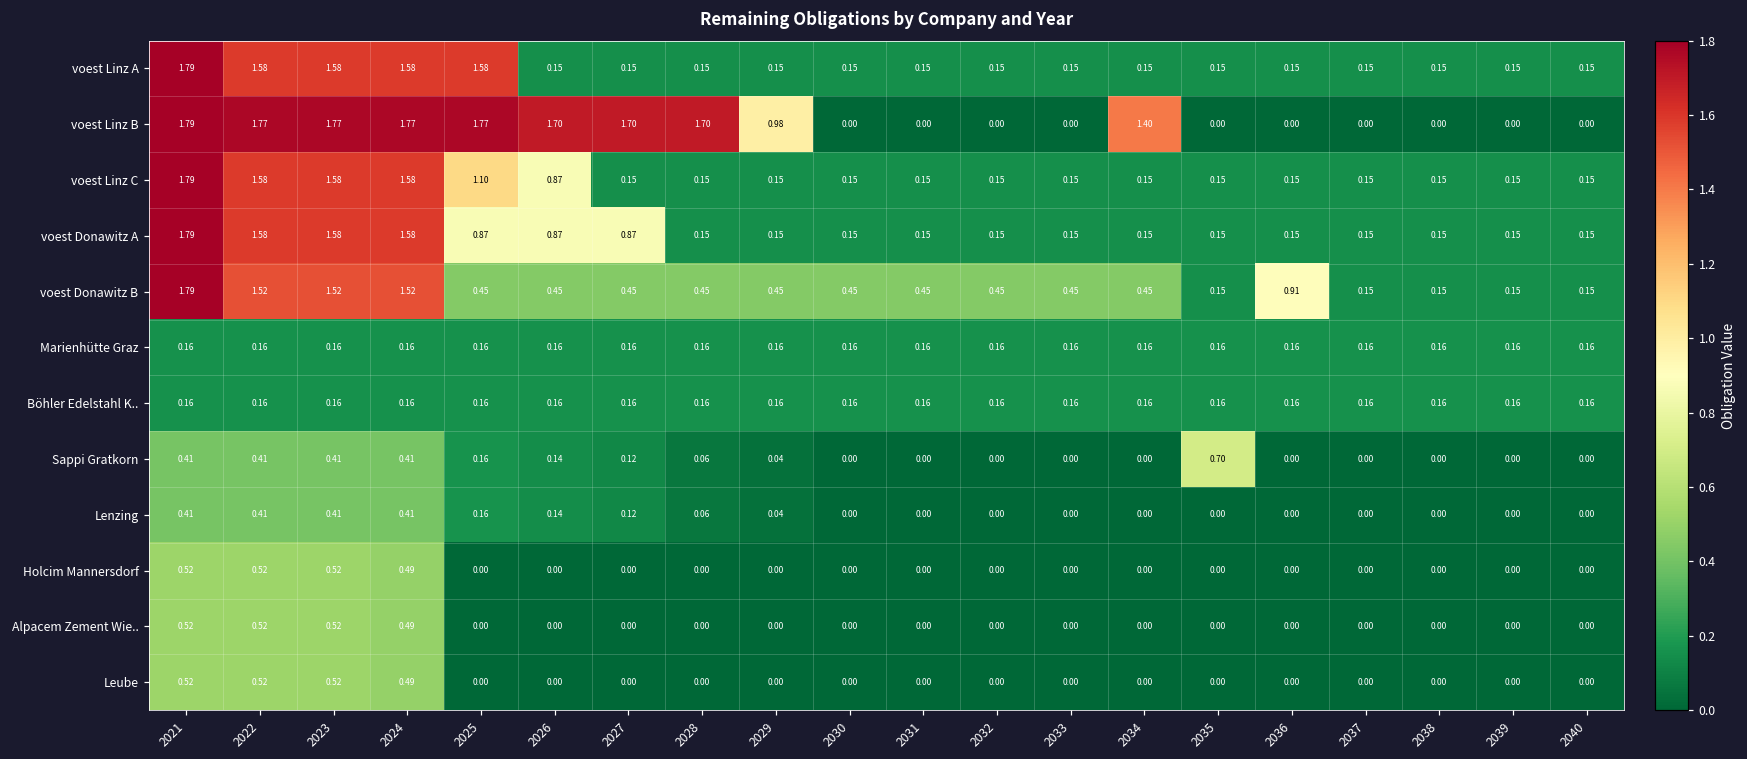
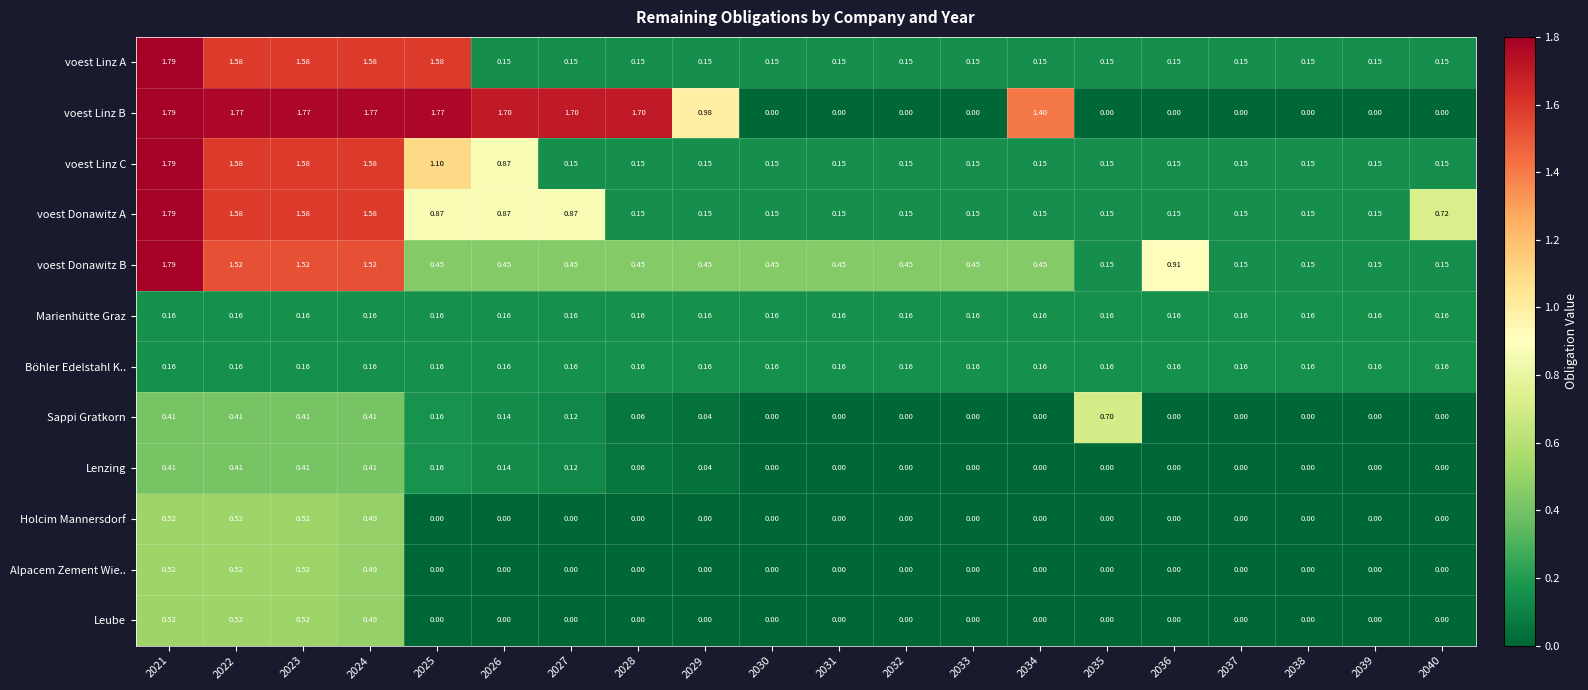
  {
    "voest Donawitz A": {
      "2021": 1.79,
      "2022": 1.58,
      "2023": 1.58,
      "2024": 1.58,
      "2025": 0.87,
      "2026": 0.87,
      "2027": 0.87,
      "2028": 0.15,
      "2029": 0.15,
      "2030": 0.15,
      "2031": 0.15,
      "2032": 0.15,
      "2033": 0.15,
      "2034": 0.15,
      "2035": 0.15,
      "2036": 0.15,
      "2037": 0.15,
      "2038": 0.15,
      "2039": 0.15,
-     "2040": 0.15
+     "2040": 0.72
    }
  }
